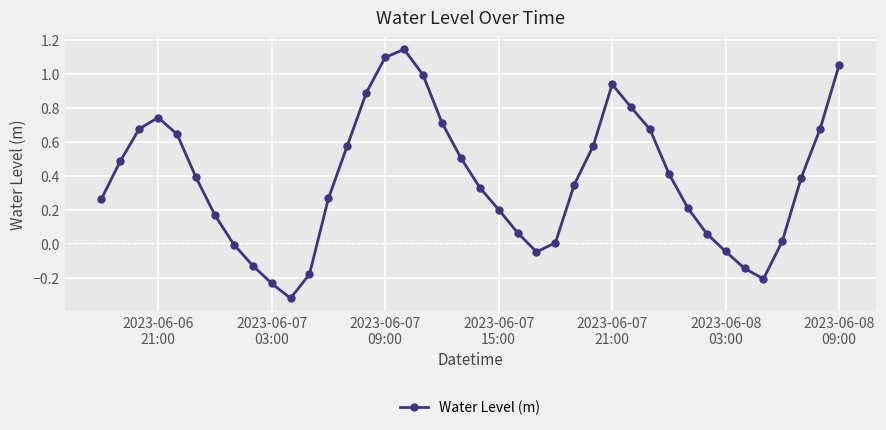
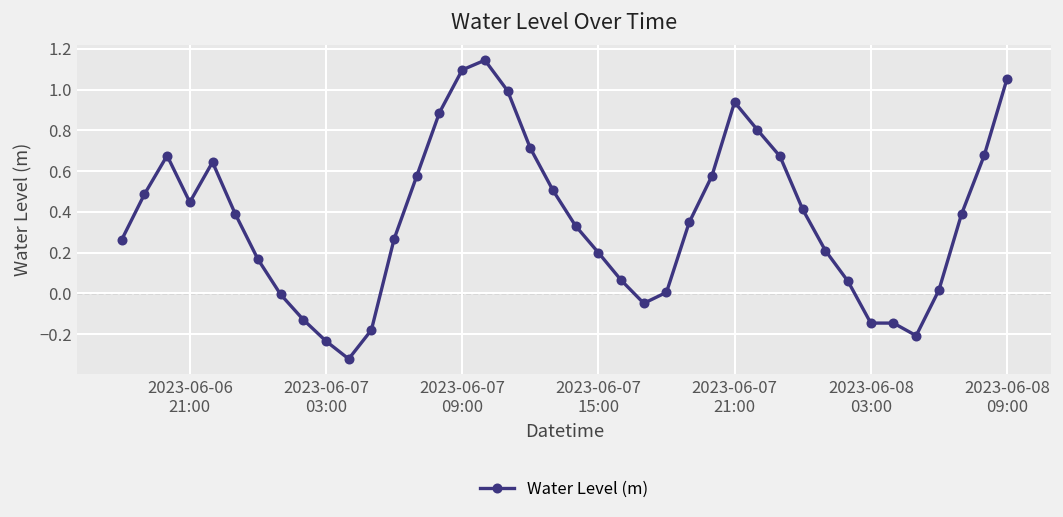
  {
-   "2023-06-06 21:00": 0.74,
+   "2023-06-06 21:00": 0.45,
    "2023-06-07 03:00": -0.23,
    "2023-06-07 09:00": 1.10,
    "2023-06-07 15:00": 0.20,
    "2023-06-07 21:00": 0.94,
-   "2023-06-08 03:00": -0.05,
+   "2023-06-08 03:00": -0.15,
    "2023-06-08 09:00": 1.05
  }
